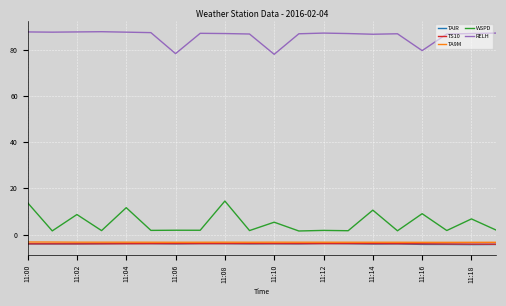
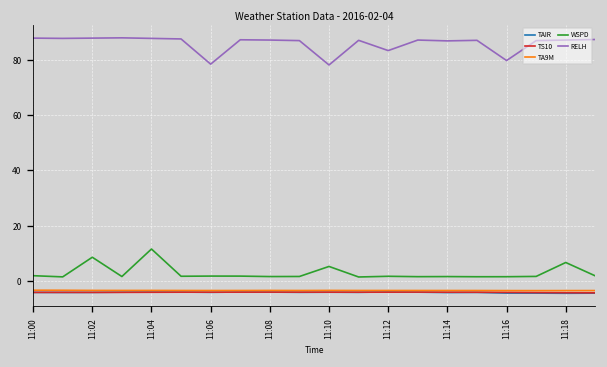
  {
    "WSPD": {
-     "11:00": 14,
+     "11:00": 2,
      "11:02": 9,
      "11:04": 12,
      "11:06": 2,
-     "11:08": 15,
+     "11:08": 2,
      "11:10": 5,
      "11:12": 2,
-     "11:14": 11,
-     "11:16": 9,
+     "11:14": 2,
+     "11:16": 2,
      "11:18": 7
    },
    "RELH": {
      "11:00": 88,
      "11:02": 88,
      "11:04": 88,
      "11:06": 78,
      "11:08": 87,
      "11:10": 78,
-     "11:12": 87,
+     "11:12": 83,
      "11:14": 87,
      "11:16": 80
    }
  }
